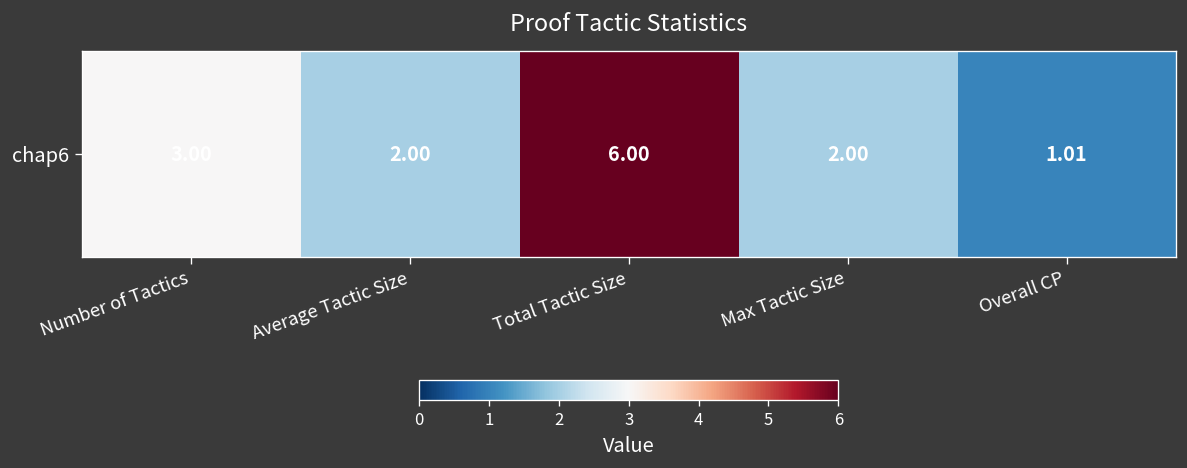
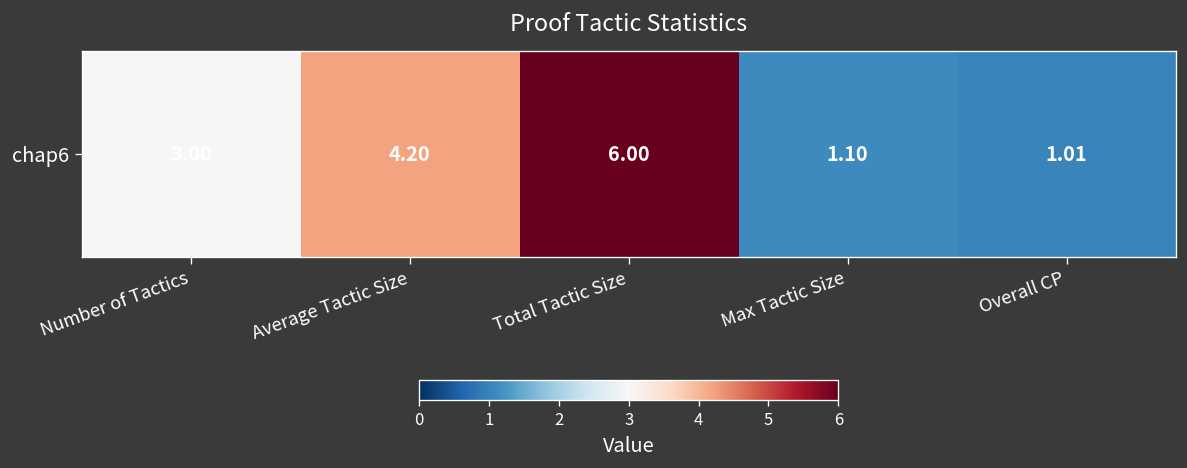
  {
    "chap6": {
-     "Average Tactic Size": 2.00,
+     "Average Tactic Size": 4.20,
      "Total Tactic Size": 6.00,
-     "Max Tactic Size": 2.00,
+     "Max Tactic Size": 1.10,
      "Overall CP": 1.01
    }
  }
